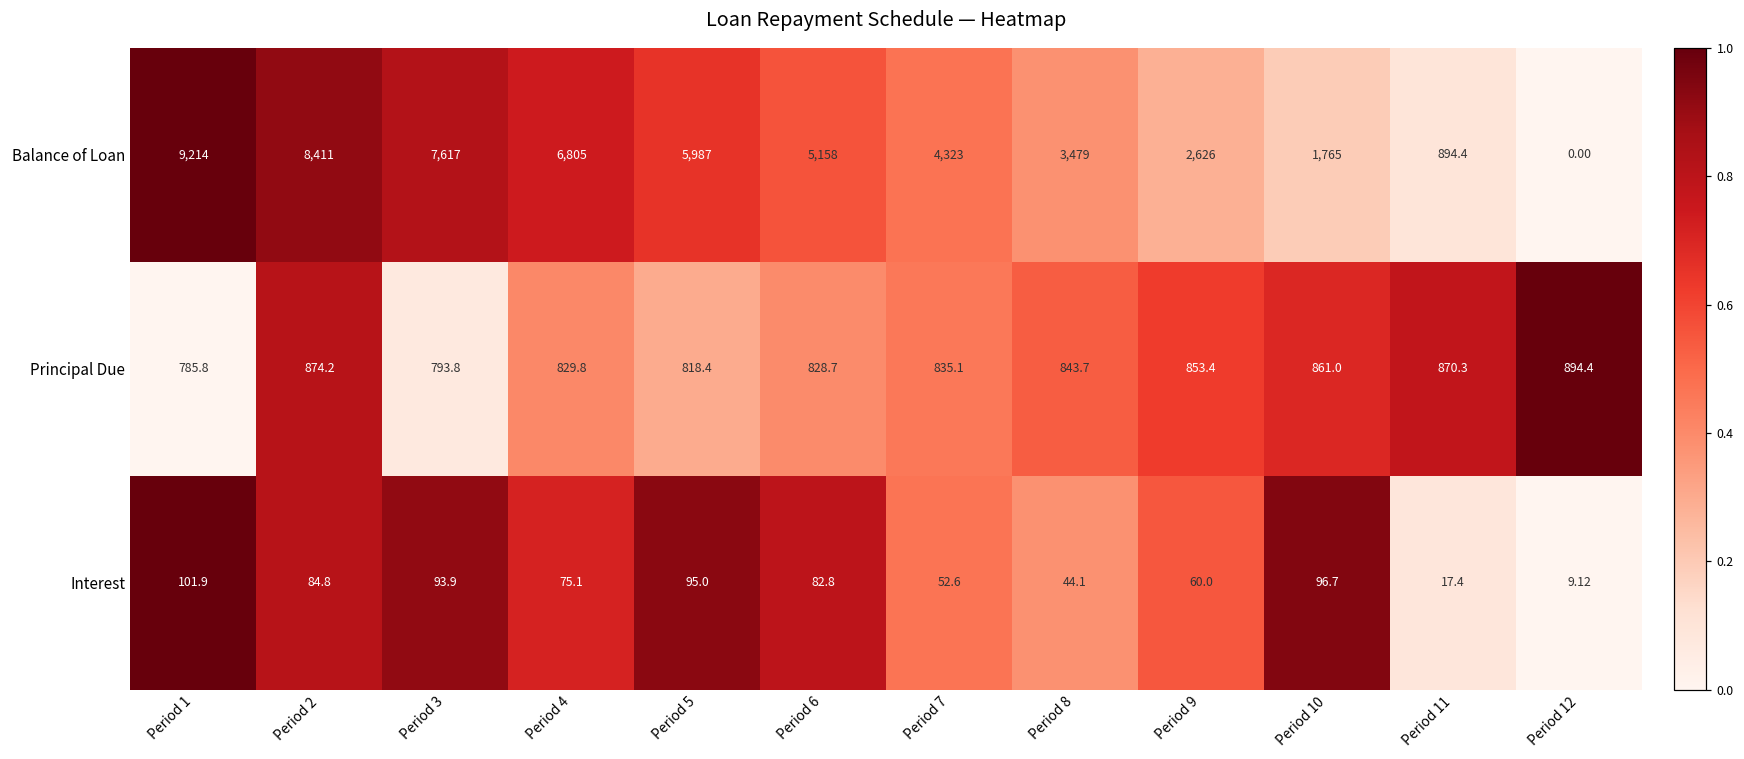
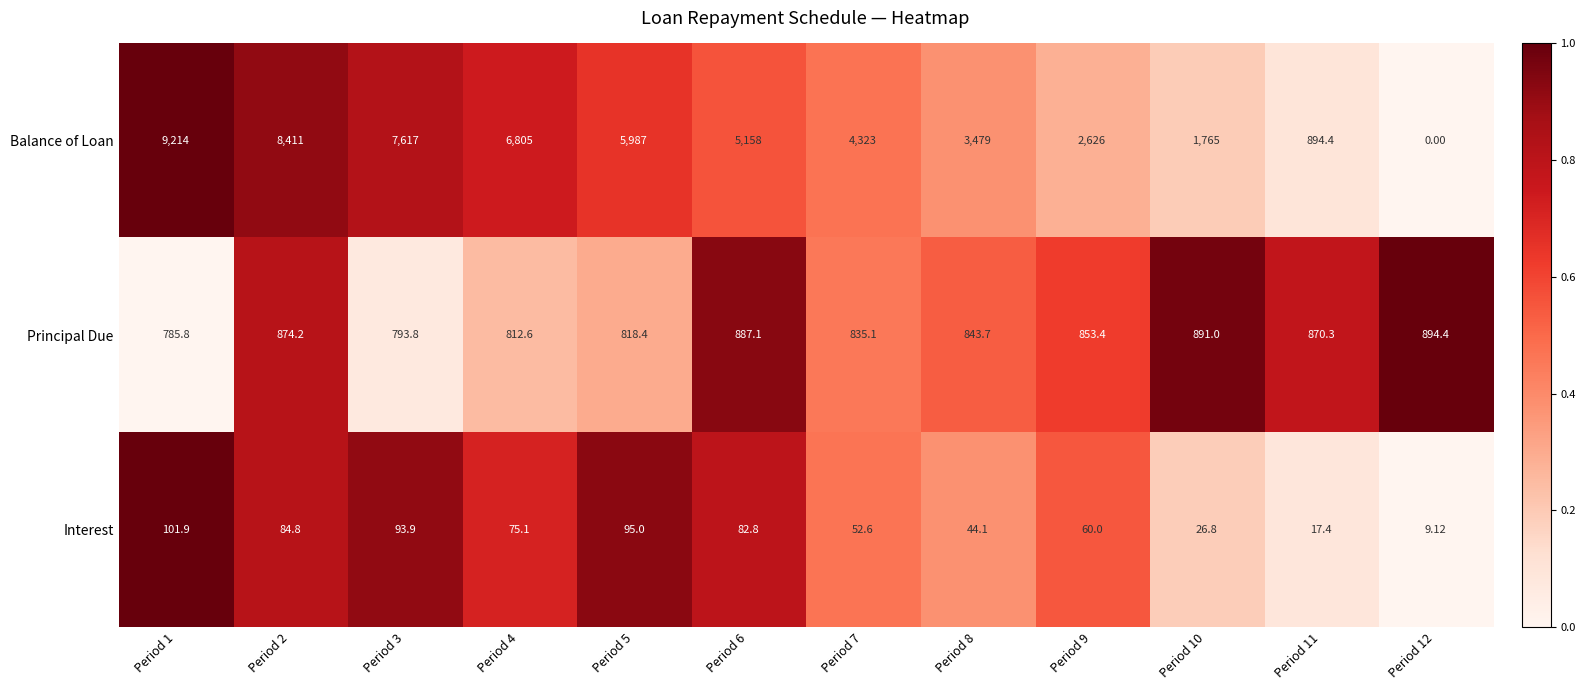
  {
    "Balance of Loan": {
      "Period 1": "9,214",
      "Period 2": "8,411",
      "Period 3": "7,617",
      "Period 4": "6,805",
      "Period 5": "5,987",
      "Period 6": "5,158",
      "Period 7": "4,323",
      "Period 8": "3,479",
      "Period 9": "2,626",
      "Period 10": "1,765",
      "Period 11": "894.4",
      "Period 12": "0.00"
    },
    "Principal Due": {
      "Period 1": "785.8",
      "Period 2": "874.2",
      "Period 3": "793.8",
-     "Period 4": "829.8",
+     "Period 4": "812.6",
      "Period 5": "818.4",
-     "Period 6": "828.7",
+     "Period 6": "887.1",
      "Period 7": "835.1",
      "Period 8": "843.7",
      "Period 9": "853.4",
-     "Period 10": "861.0",
+     "Period 10": "891.0",
      "Period 11": "870.3",
      "Period 12": "894.4"
    },
    "Interest": {
      "Period 1": "101.9",
      "Period 2": "84.8",
      "Period 3": "93.9",
      "Period 4": "75.1",
      "Period 5": "95.0",
      "Period 6": "82.8",
      "Period 7": "52.6",
      "Period 8": "44.1",
      "Period 9": "60.0",
-     "Period 10": "96.7",
+     "Period 10": "26.8",
      "Period 11": "17.4",
      "Period 12": "9.12"
    }
  }
